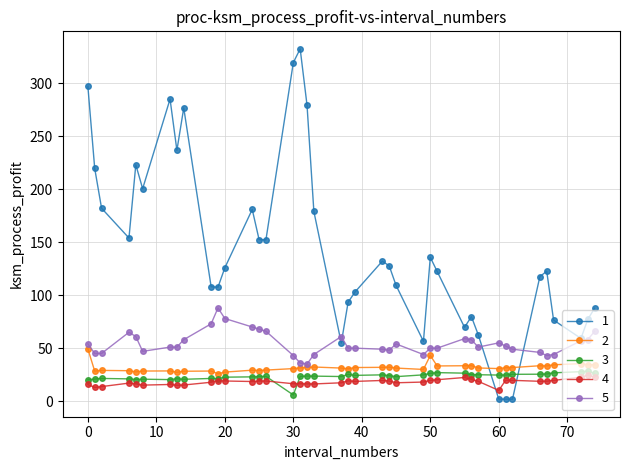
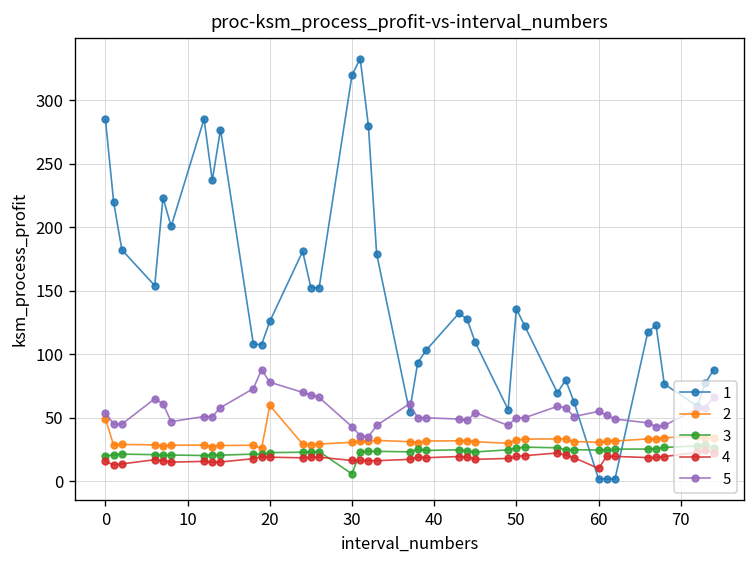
  {
    "1": {
-     "0": 297,
+     "0": 285,
      "20": 126,
      "30": 320,
      "50": 136,
      "60": 2
    },
    "2": {
      "0": 49,
-     "20": 27,
+     "20": 60,
      "30": 31,
-     "50": 43,
+     "50": 33,
      "60": 31
    },
    "3": {
      "0": 20,
      "20": 23,
      "30": 6,
      "50": 26,
      "60": 25
    },
    "4": {
      "0": 16,
      "20": 19,
      "30": 16,
      "50": 20,
      "60": 10
    },
    "5": {
      "0": 54,
      "20": 78,
      "30": 43,
      "50": 50,
      "60": 55
    }
  }
